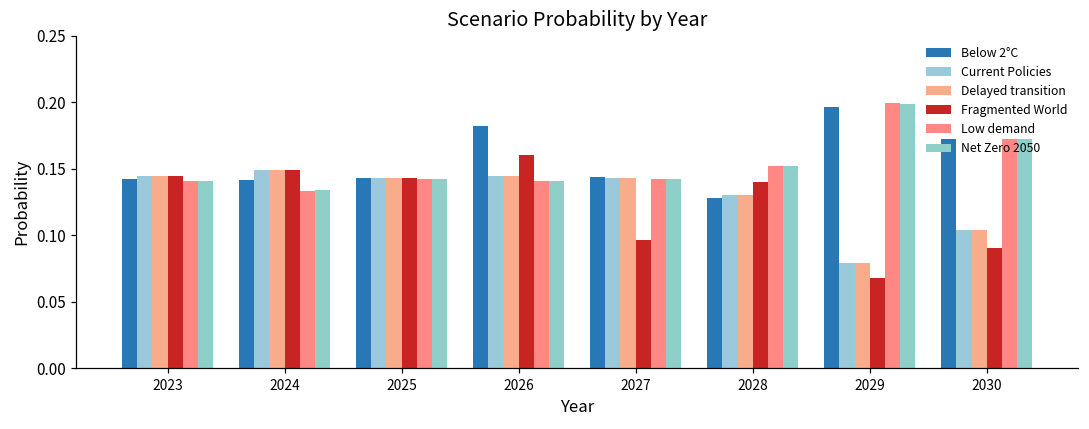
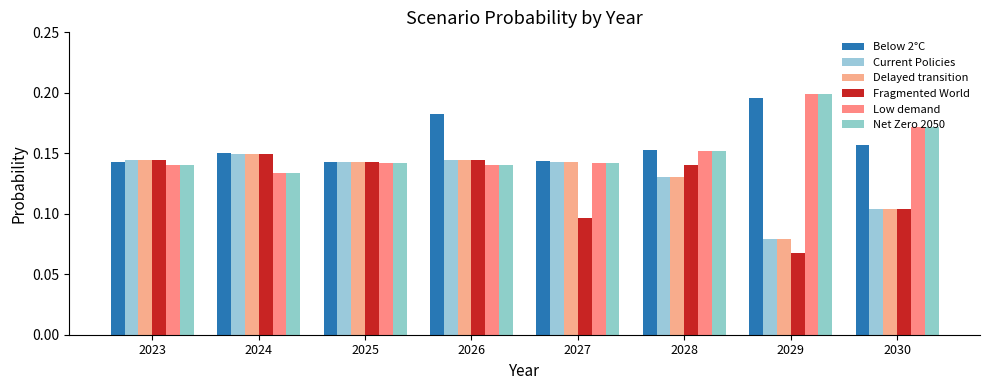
  {
    "Below 2°C": {
      "2023": 0.143,
-     "2024": 0.141,
+     "2024": 0.150,
      "2025": 0.143,
      "2026": 0.182,
      "2027": 0.144,
-     "2028": 0.128,
+     "2028": 0.153,
      "2029": 0.196,
-     "2030": 0.172
+     "2030": 0.157
    },
    "Fragmented World": {
      "2023": 0.144,
      "2024": 0.149,
      "2025": 0.143,
-     "2026": 0.160,
+     "2026": 0.144,
      "2027": 0.096,
      "2028": 0.140,
      "2029": 0.067,
-     "2030": 0.090
+     "2030": 0.104
    }
  }
